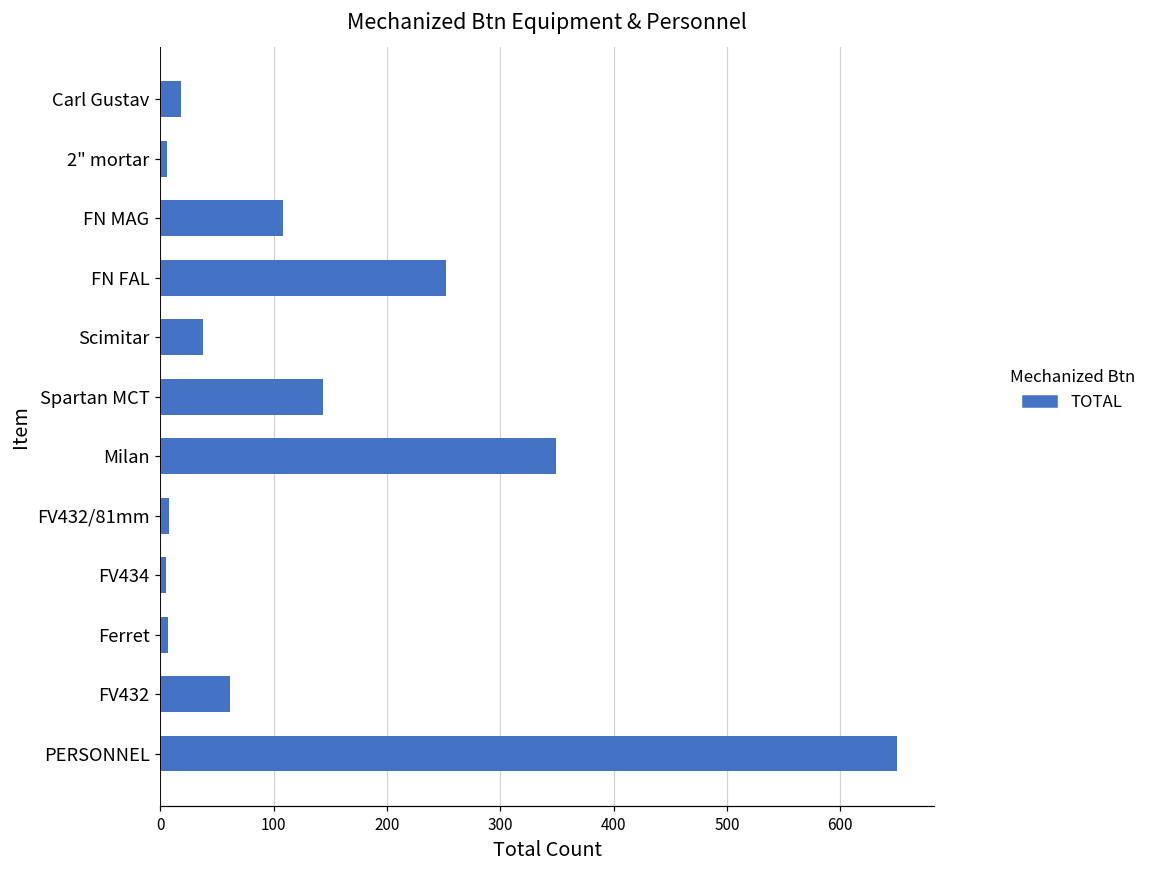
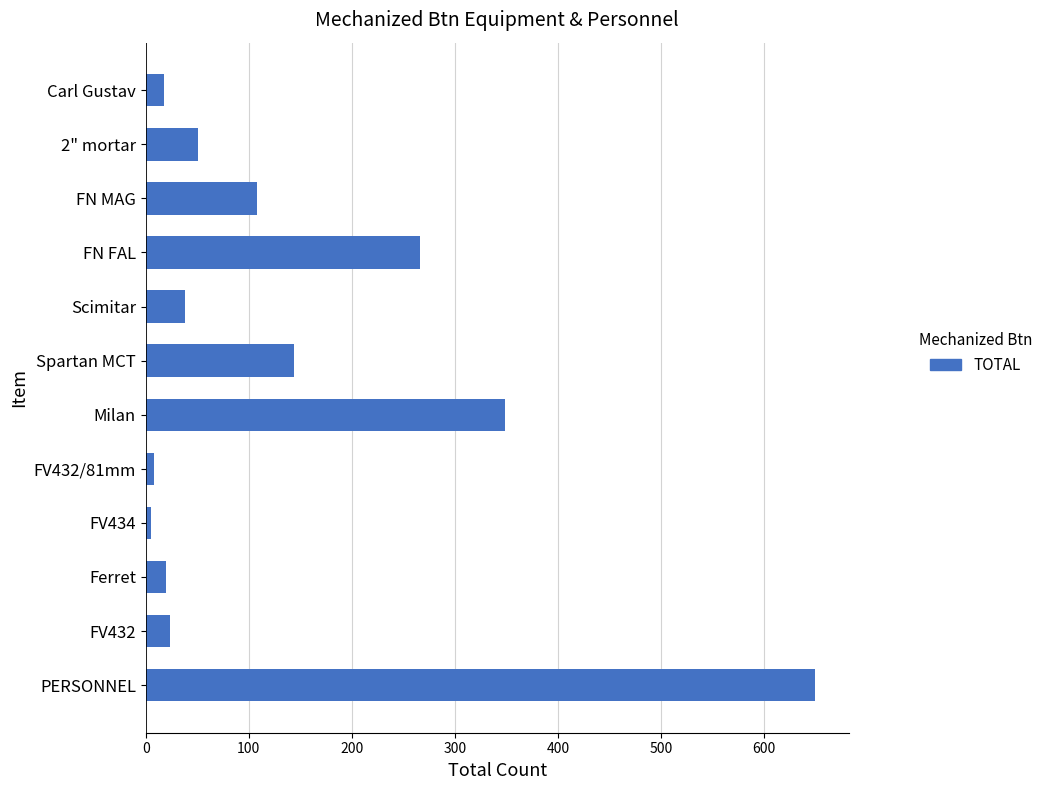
  {
    "Carl Gustav": 18,
-   "2\" mortar": 6,
+   "2\" mortar": 51,
    "FN MAG": 108,
-   "FN FAL": 252,
+   "FN FAL": 266,
    "Scimitar": 38,
    "Spartan MCT": 144,
    "Milan": 349,
    "FV432/81mm": 8,
    "FV434": 5,
-   "Ferret": 7,
-   "FV432": 62,
+   "Ferret": 20,
+   "FV432": 24,
    "PERSONNEL": 650
  }
